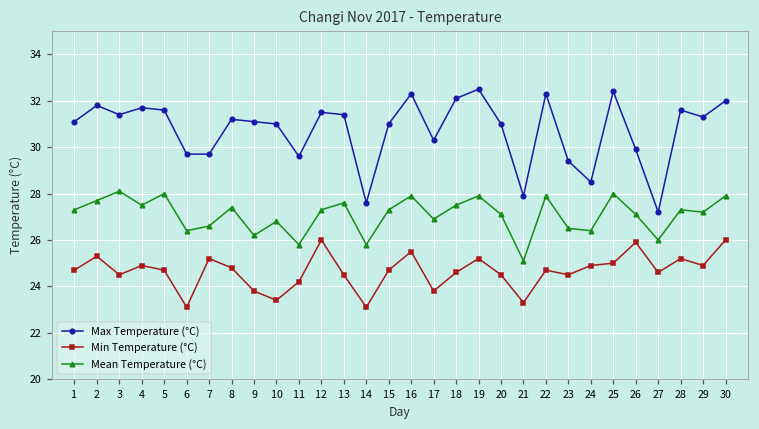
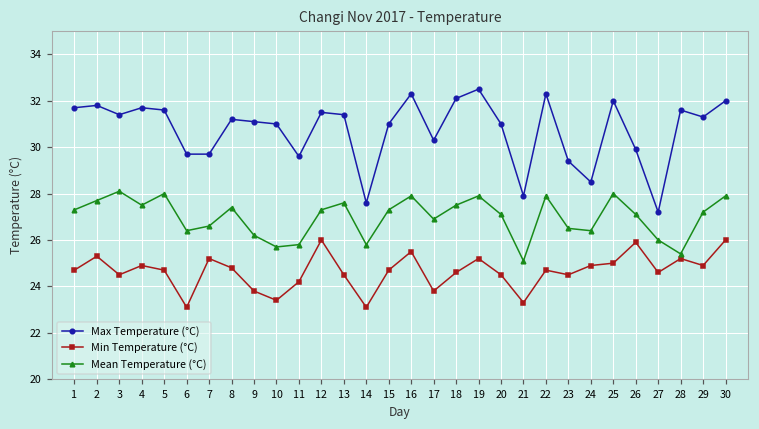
  {
    "Max Temperature (°C)": {
-     "1": 31.1,
+     "1": 31.7,
      "2": 31.8,
      "3": 31.4,
      "4": 31.7,
      "5": 31.6,
      "6": 29.7,
      "7": 29.7,
      "8": 31.2,
      "9": 31.1,
      "10": 31.0,
      "11": 29.6,
      "12": 31.5,
      "13": 31.4,
      "14": 27.6,
      "15": 31.0,
      "16": 32.3,
      "17": 30.3,
      "18": 32.1,
      "19": 32.5,
      "20": 31.0,
      "21": 27.9,
      "22": 32.3,
      "23": 29.4,
      "24": 28.5,
-     "25": 32.4,
+     "25": 32.0,
      "26": 29.9,
      "27": 27.2,
      "28": 31.6,
      "29": 31.3,
      "30": 32.0
    },
    "Min Temperature (°C)": {
      "1": 24.7,
      "2": 25.3,
      "3": 24.5,
      "4": 24.9,
      "5": 24.7,
      "6": 23.1,
      "7": 25.2,
      "8": 24.8,
      "9": 23.8,
      "10": 23.4,
      "11": 24.2,
      "12": 26.0,
      "13": 24.5,
      "14": 23.1,
      "15": 24.7,
      "16": 25.5,
      "17": 23.8,
      "18": 24.6,
      "19": 25.2,
      "20": 24.5,
      "21": 23.3,
      "22": 24.7,
      "23": 24.5,
      "24": 24.9,
      "25": 25.0,
      "26": 25.9,
      "27": 24.6,
      "28": 25.2,
      "29": 24.9,
      "30": 26.0
    },
    "Mean Temperature (°C)": {
      "1": 27.3,
      "2": 27.7,
      "3": 28.1,
      "4": 27.5,
      "5": 28.0,
      "6": 26.4,
      "7": 26.6,
      "8": 27.4,
      "9": 26.2,
-     "10": 26.8,
+     "10": 25.7,
      "11": 25.8,
      "12": 27.3,
      "13": 27.6,
      "14": 25.8,
      "15": 27.3,
      "16": 27.9,
      "17": 26.9,
      "18": 27.5,
      "19": 27.9,
      "20": 27.1,
      "21": 25.1,
      "22": 27.9,
      "23": 26.5,
      "24": 26.4,
      "25": 28.0,
      "26": 27.1,
      "27": 26.0,
-     "28": 27.3,
+     "28": 25.4,
      "29": 27.2,
      "30": 27.9
    }
  }
